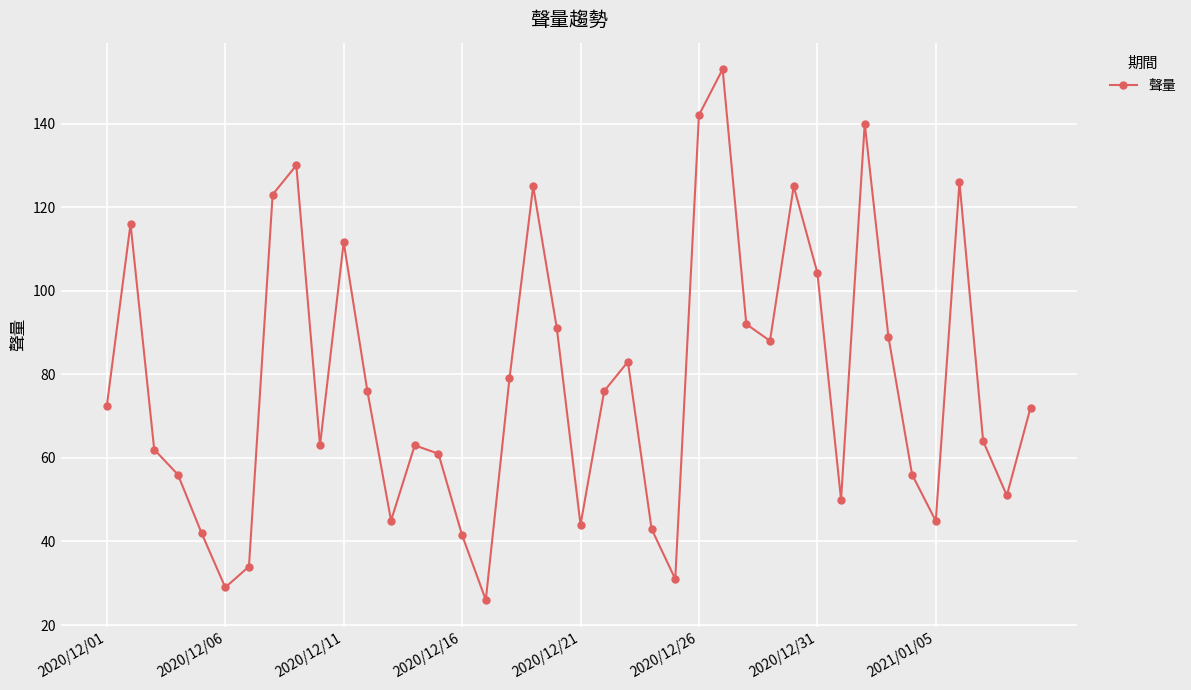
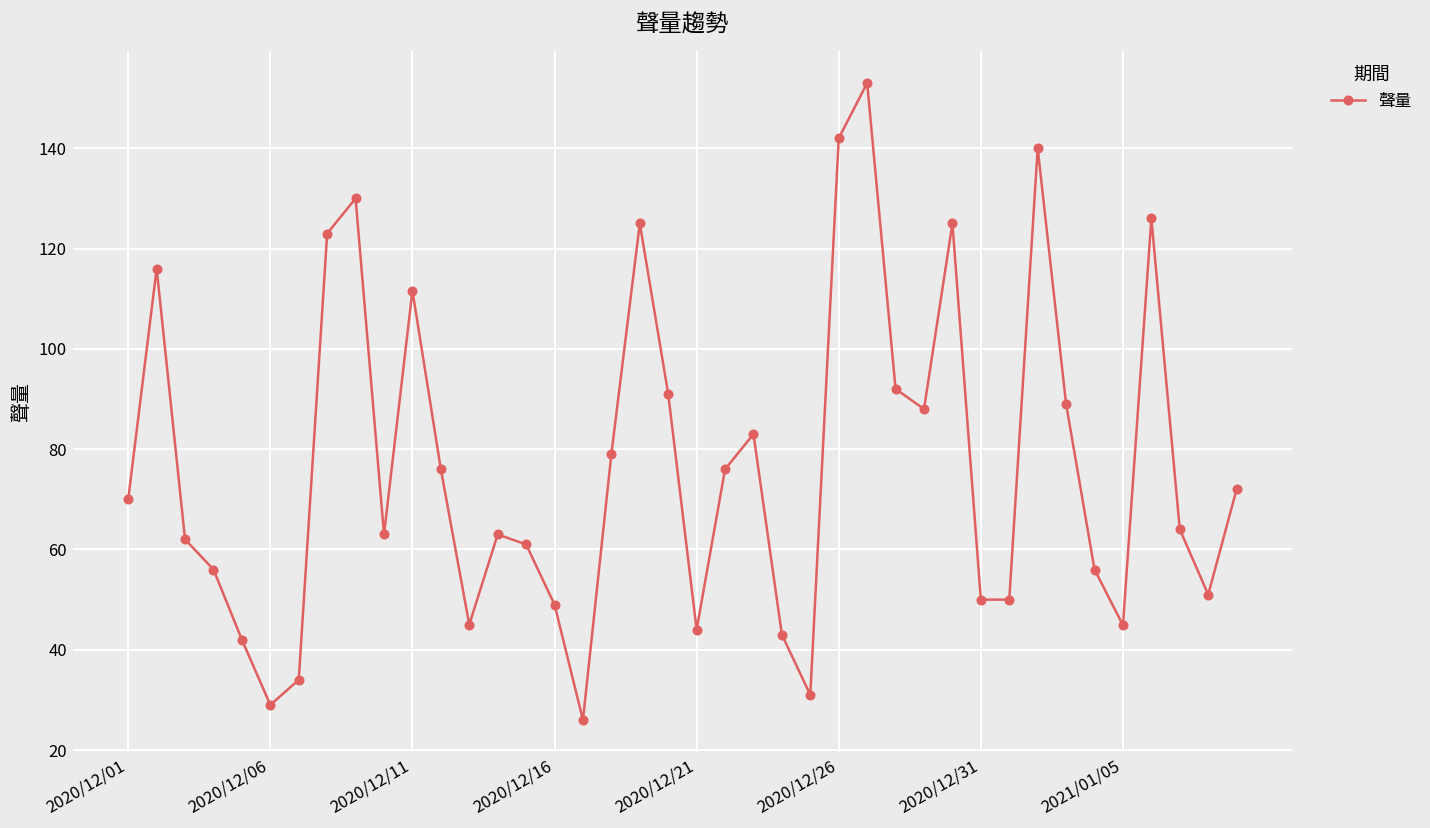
  {
-   "2020/12/01": 73,
+   "2020/12/01": 70,
    "2020/12/06": 29,
    "2020/12/11": 112,
-   "2020/12/16": 42,
+   "2020/12/16": 49,
    "2020/12/21": 44,
    "2020/12/26": 142,
-   "2020/12/31": 104,
+   "2020/12/31": 50,
    "2021/01/05": 45
  }
